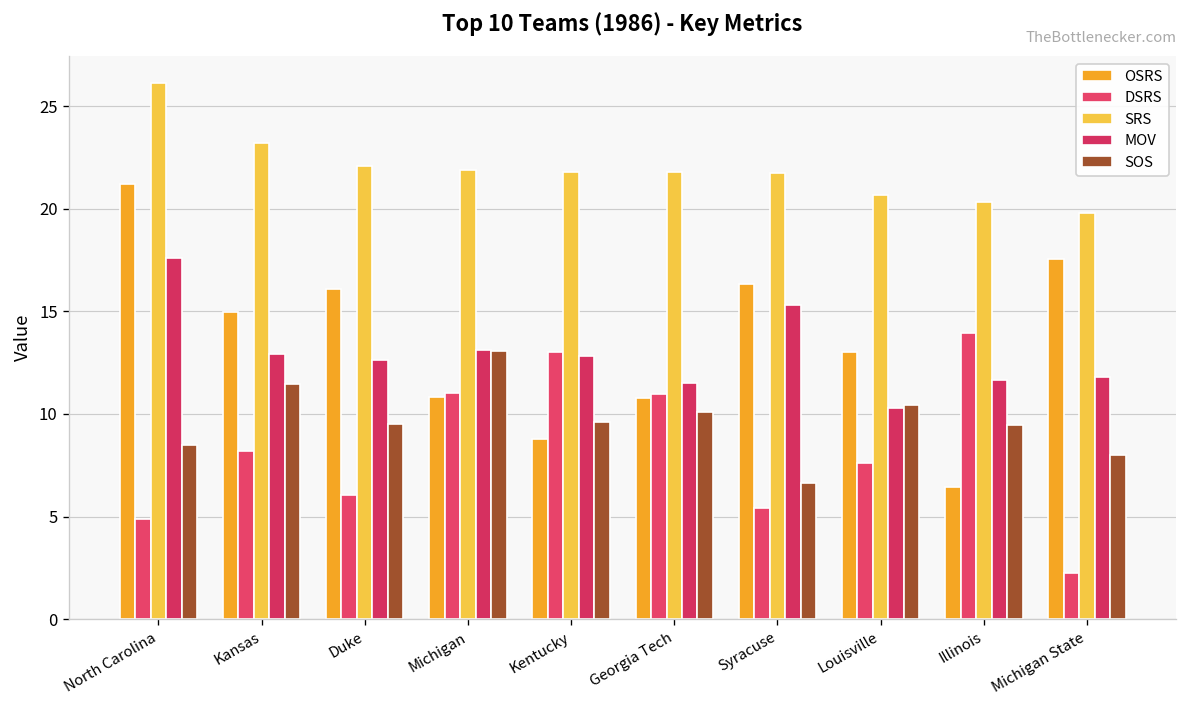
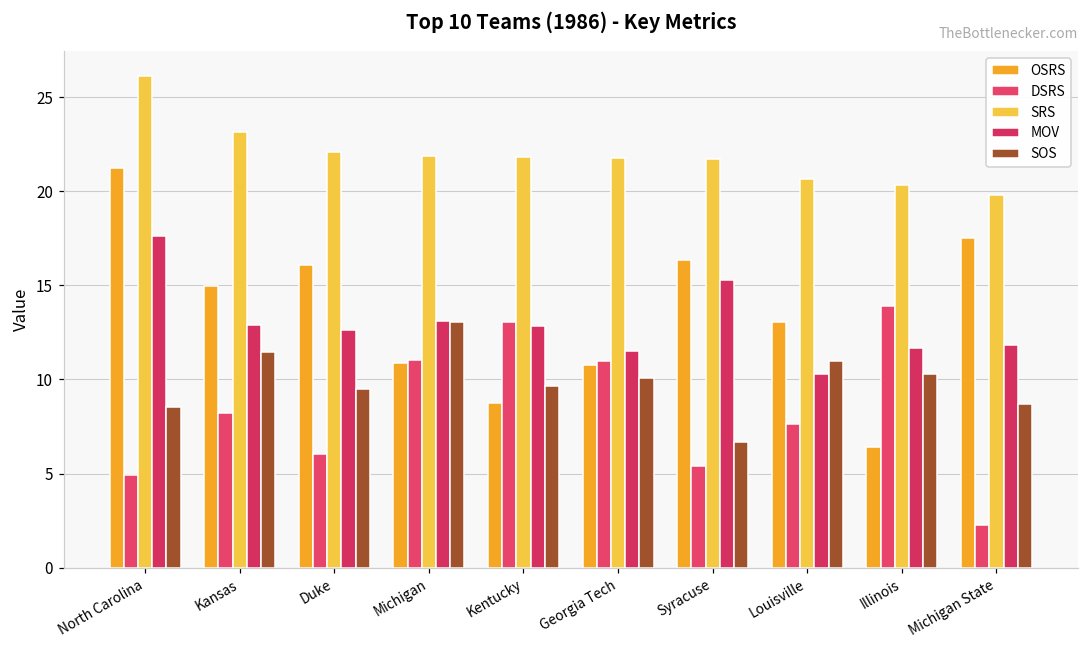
  {
    "SOS": {
      "North Carolina": 8.5,
      "Kansas": 11.5,
      "Duke": 9.5,
      "Michigan": 13.1,
      "Kentucky": 9.6,
      "Georgia Tech": 10.1,
      "Syracuse": 6.7,
-     "Louisville": 10.4,
-     "Illinois": 9.4,
-     "Michigan State": 8.0
+     "Louisville": 11.0,
+     "Illinois": 10.3,
+     "Michigan State": 8.7
    }
  }
